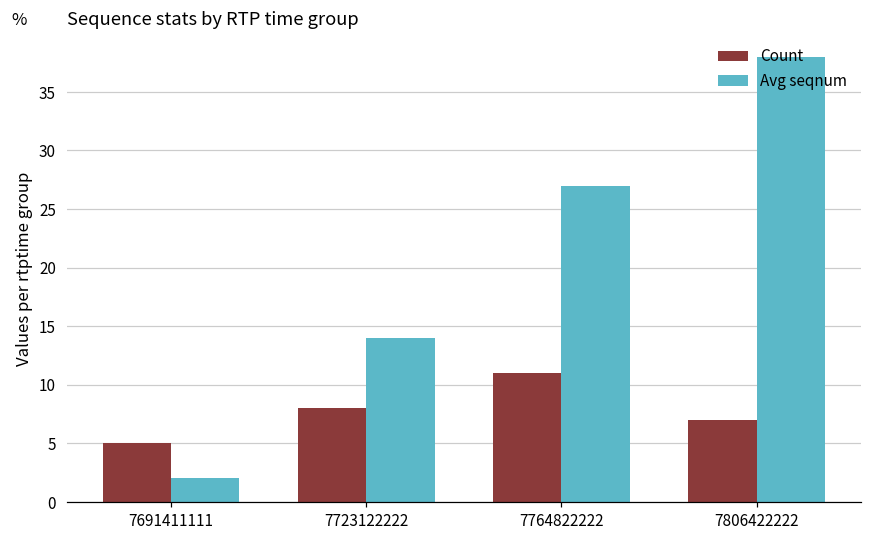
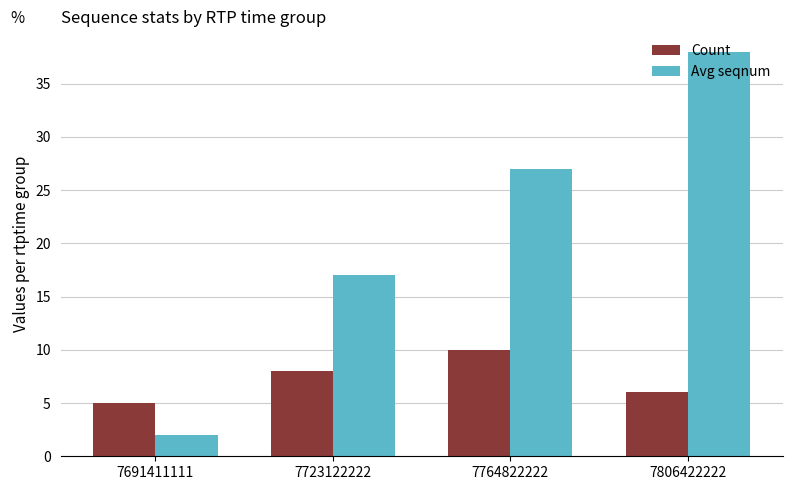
  {
    "Count": {
      "7691411111": 5,
      "7723122222": 8,
-     "7764822222": 11,
-     "7806422222": 7
+     "7764822222": 10,
+     "7806422222": 6
    },
    "Avg seqnum": {
      "7691411111": 2,
-     "7723122222": 14,
+     "7723122222": 17,
      "7764822222": 27,
      "7806422222": 38
    }
  }
